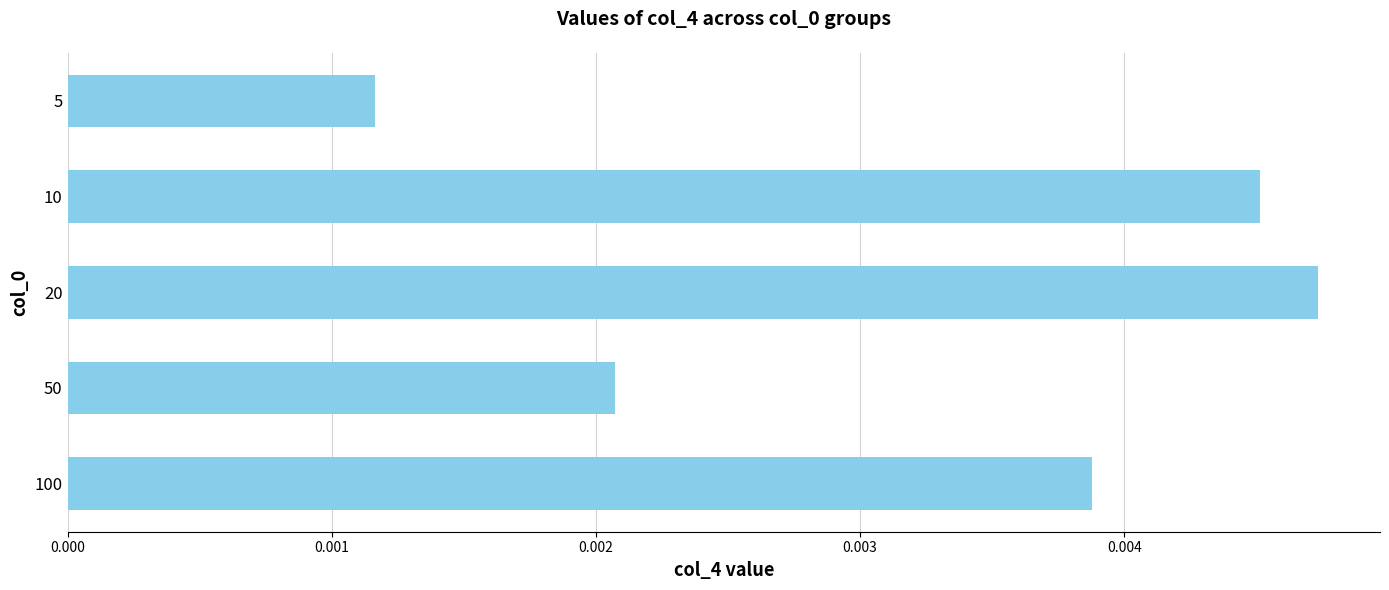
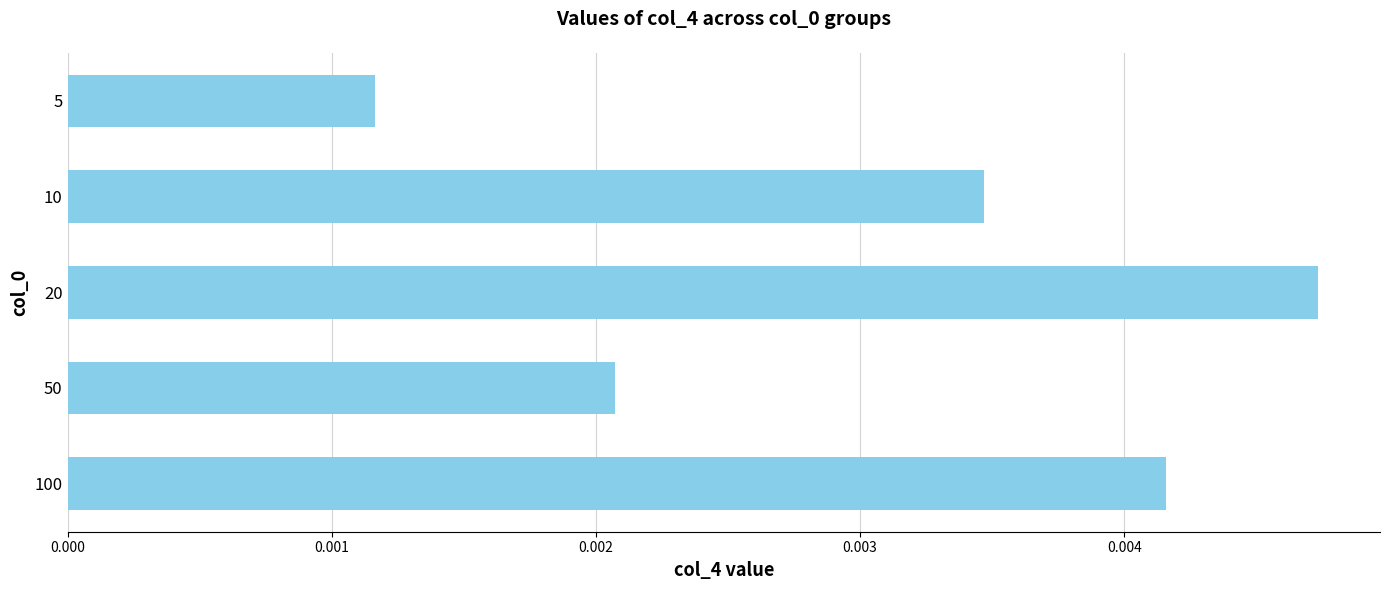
  {
    "5": 0.00116,
-   "10": 0.00451,
+   "10": 0.00347,
    "20": 0.00473,
    "50": 0.00207,
-   "100": 0.00388
+   "100": 0.00416
  }
